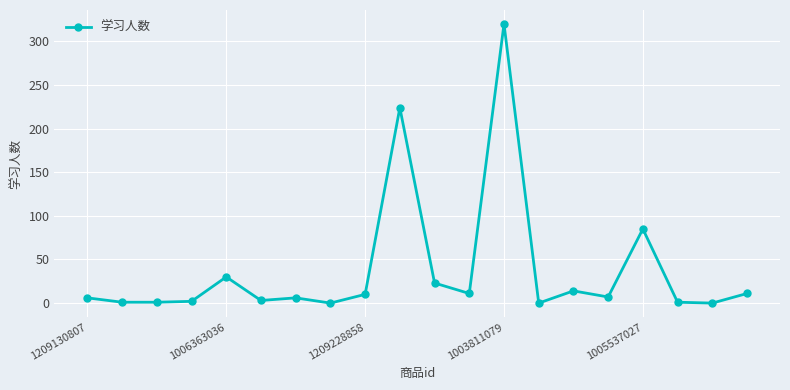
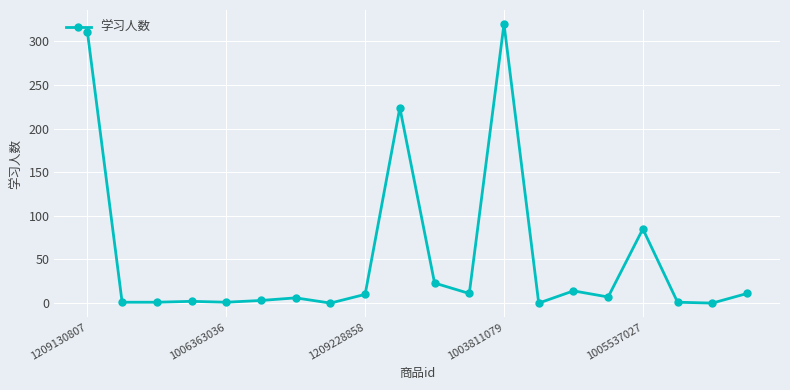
  {
-   "1209130807": 10,
-   "1006363036": 30,
+   "1209130807": 310,
+   "1006363036": 0,
    "1209228858": 10,
    "1003811079": 320,
    "1005537027": 90
  }
